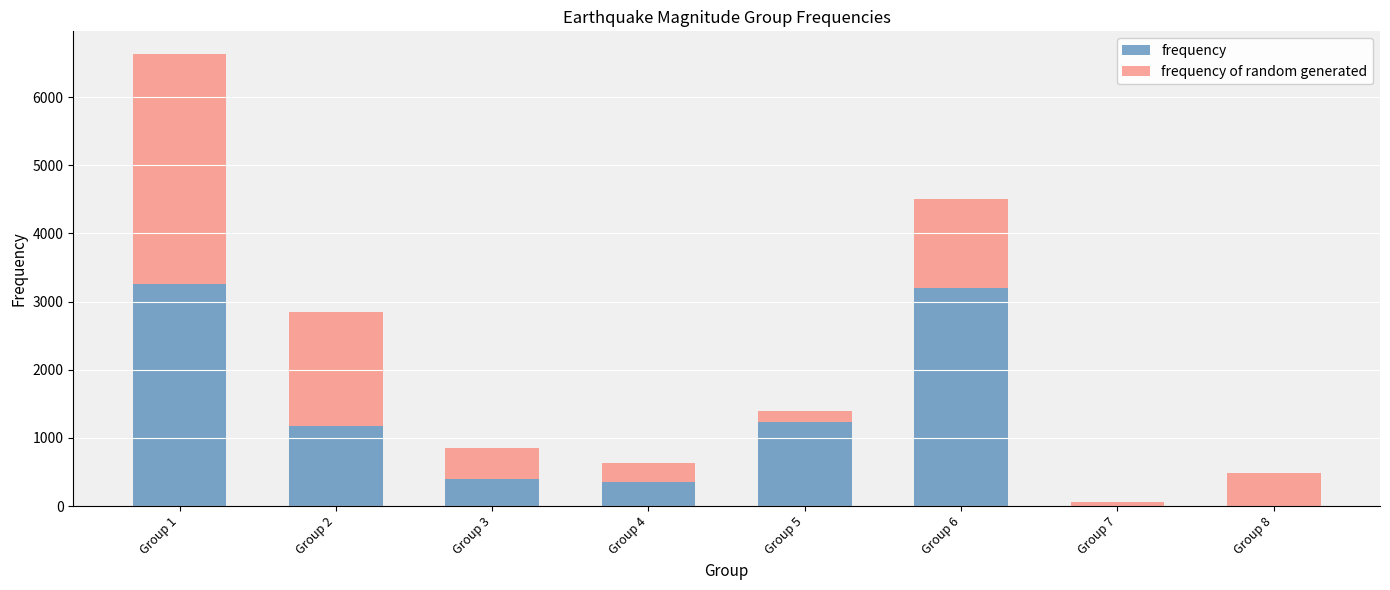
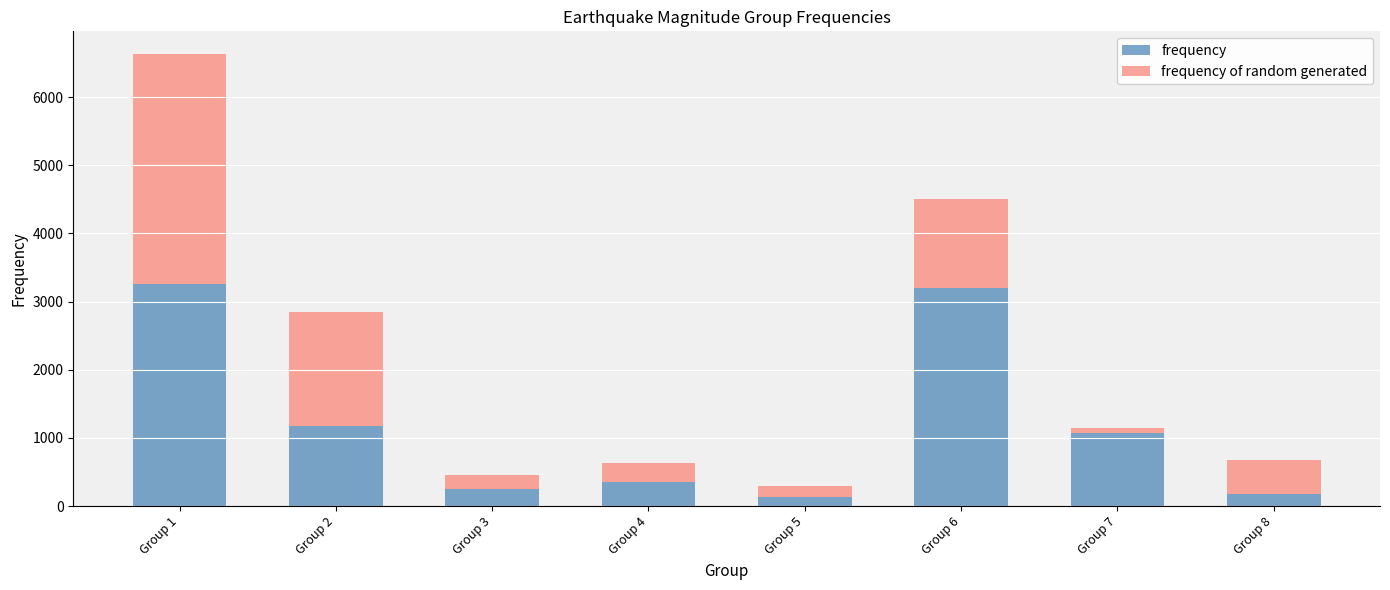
  {
    "frequency": {
      "Group 1": 3300,
      "Group 2": 1200,
-     "Group 3": 400,
+     "Group 3": 200,
      "Group 4": 300,
-     "Group 5": 1200,
+     "Group 5": 100,
      "Group 6": 3200,
-     "Group 7": 0,
-     "Group 8": 0
+     "Group 7": 1100,
+     "Group 8": 200
    },
    "frequency of random generated": {
      "Group 1": 3400,
      "Group 2": 1700,
-     "Group 3": 500,
+     "Group 3": 200,
      "Group 4": 300,
      "Group 5": 200,
      "Group 6": 1300,
      "Group 7": 100,
      "Group 8": 500
    }
  }
